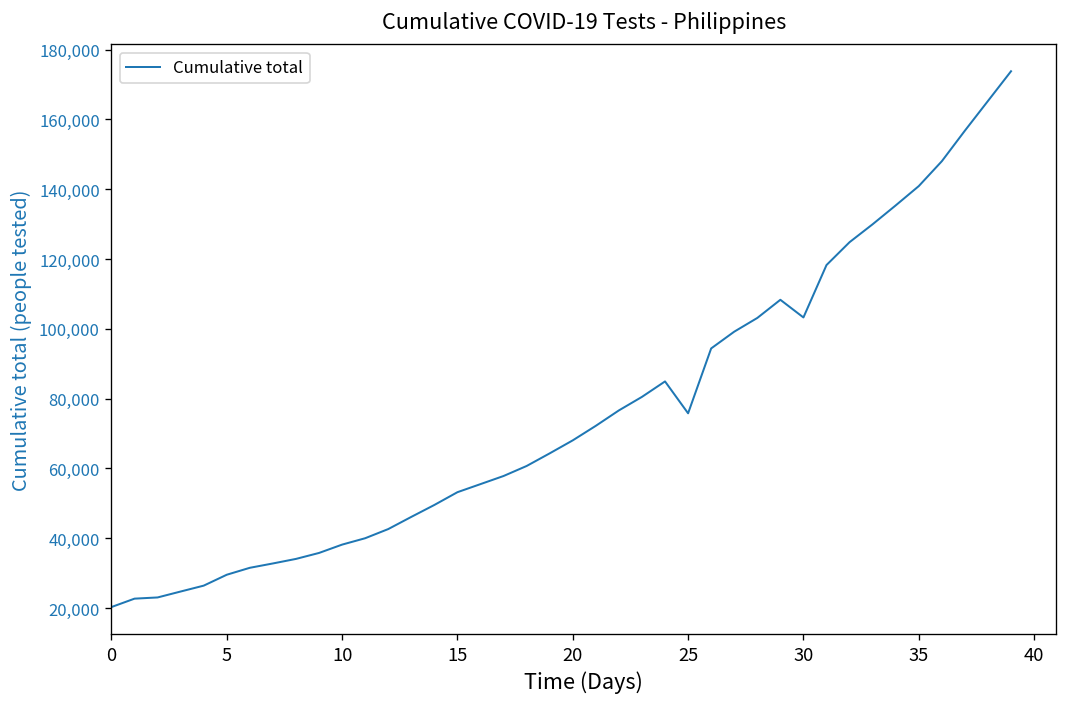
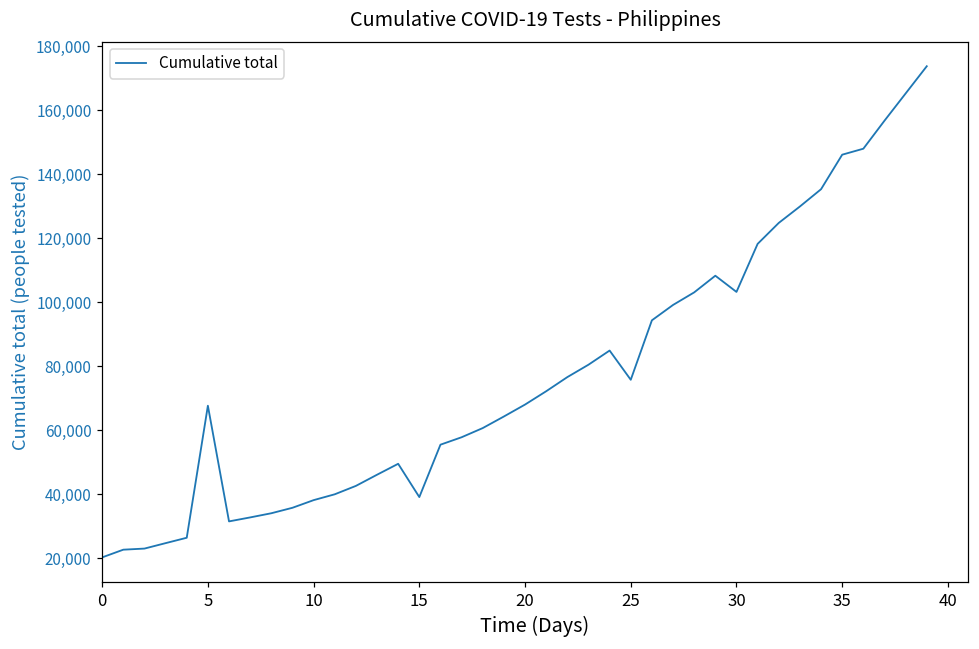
  {
    "0": "20,000",
-   "5": "30,000",
+   "5": "68,000",
    "10": "38,000",
-   "15": "53,000",
+   "15": "39,000",
    "20": "68,000",
    "25": "76,000",
    "30": "103,000",
-   "35": "141,000"
+   "35": "146,000"
  }
